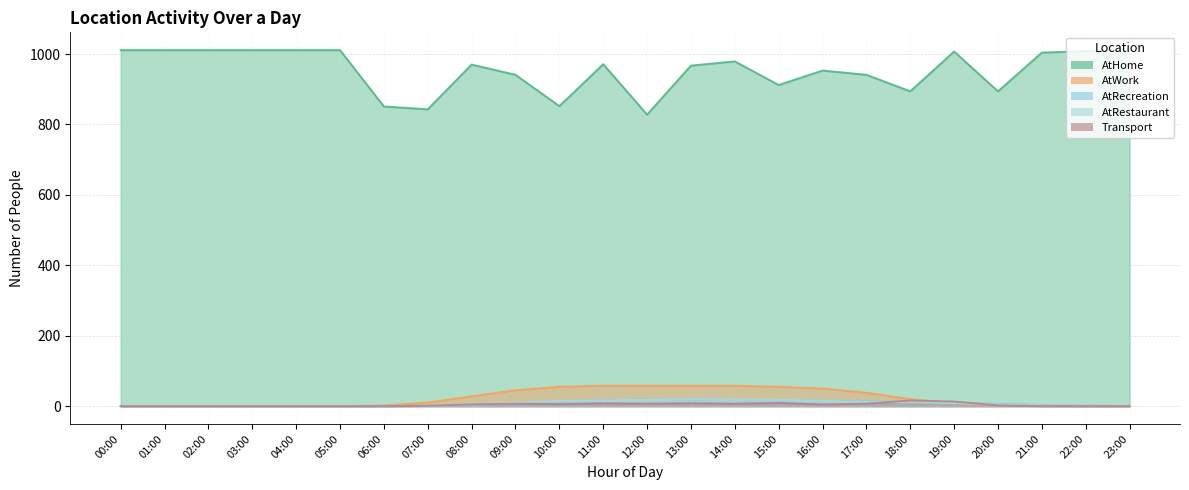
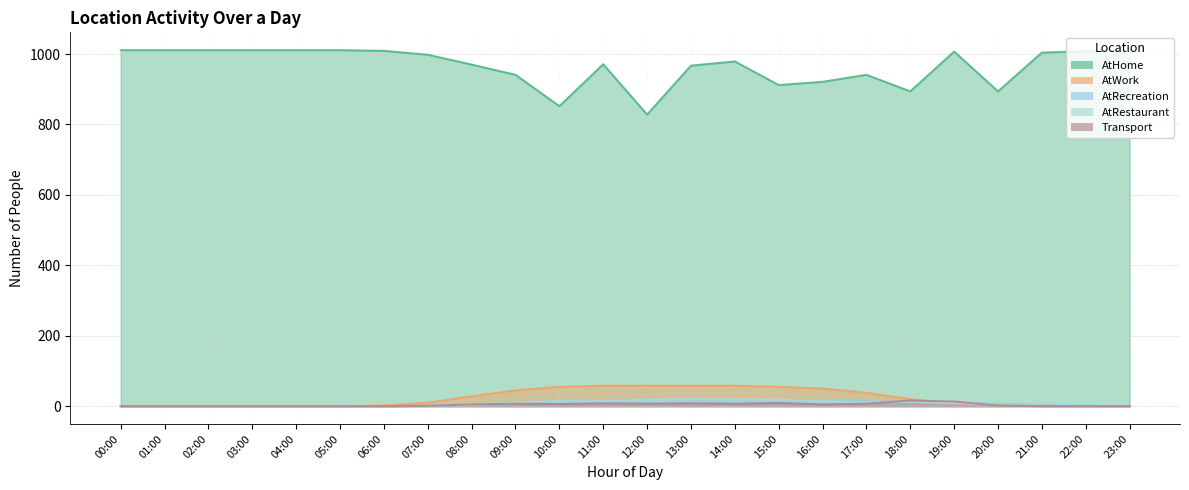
  {
    "AtHome": {
      "00:00": 1010,
      "01:00": 1010,
      "02:00": 1010,
      "03:00": 1010,
      "04:00": 1010,
      "05:00": 1010,
-     "06:00": 850,
-     "07:00": 840,
+     "06:00": 1010,
+     "07:00": 1000,
      "08:00": 970,
      "09:00": 940,
      "10:00": 850,
      "11:00": 970,
      "12:00": 830,
      "13:00": 970,
      "14:00": 980,
      "15:00": 910,
-     "16:00": 950,
+     "16:00": 920,
      "17:00": 940,
      "18:00": 890,
      "19:00": 1010,
      "20:00": 890,
      "21:00": 1000
    }
  }
